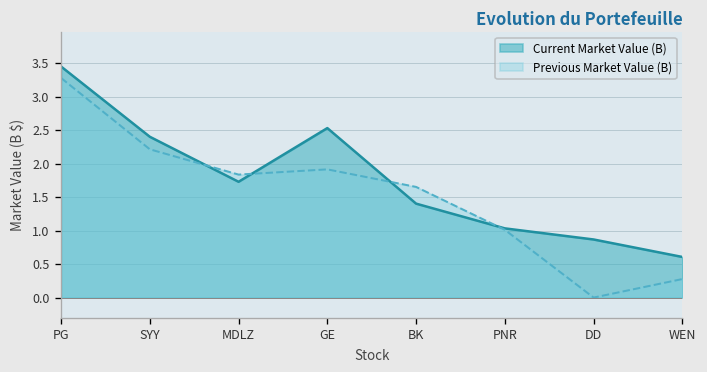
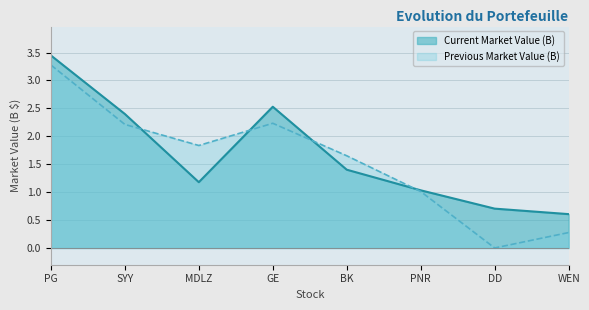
  {
    "Current Market Value (B)": {
      "PG": 3.4,
      "SYY": 2.4,
-     "MDLZ": 1.7,
+     "MDLZ": 1.2,
      "GE": 2.5,
      "BK": 1.4,
-     "DD": 0.9,
+     "DD": 0.7,
      "WEN": 0.6
    },
    "Previous Market Value (B)": {
      "PG": 3.3,
      "SYY": 2.2,
      "MDLZ": 1.8,
-     "GE": 1.9,
+     "GE": 2.2,
      "BK": 1.7,
      "DD": 0.0,
      "WEN": 0.3
    }
  }
